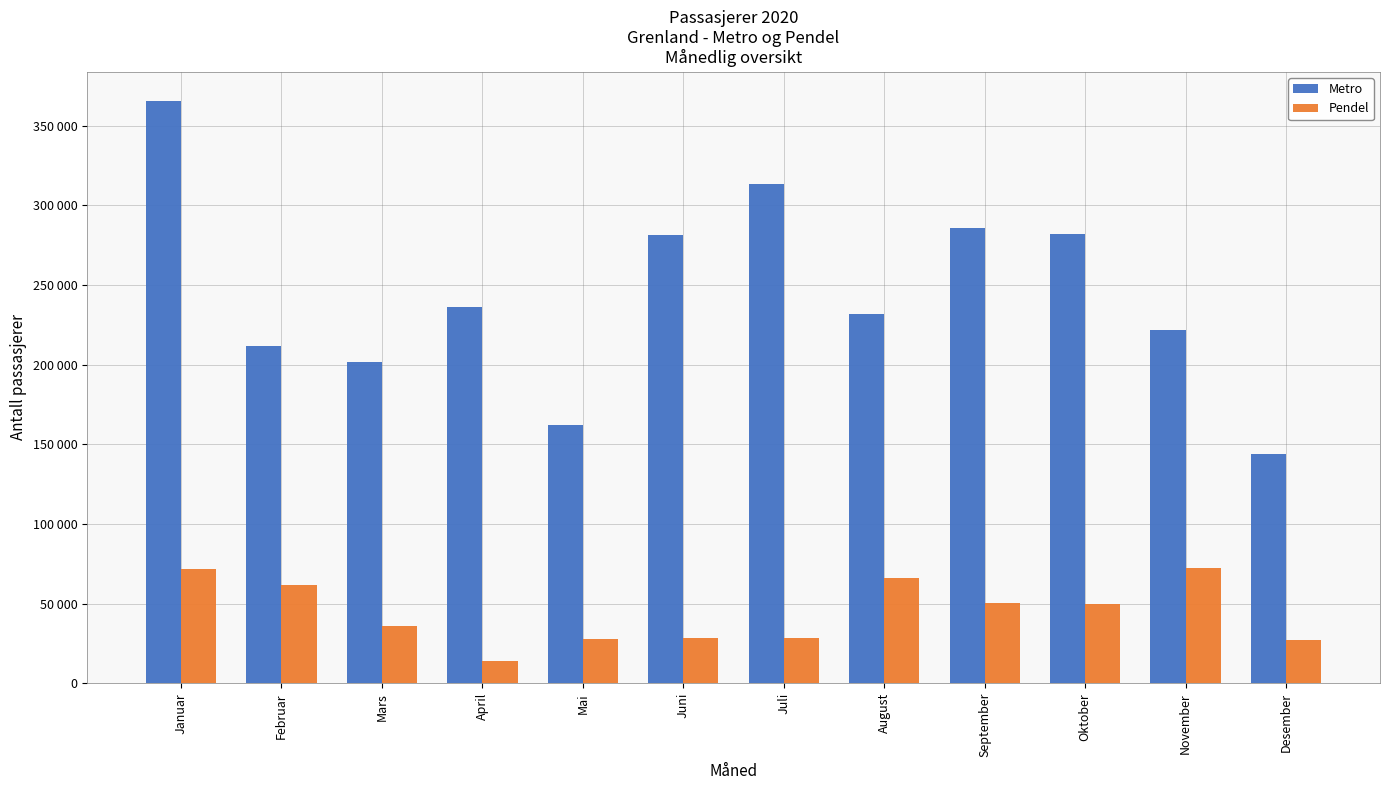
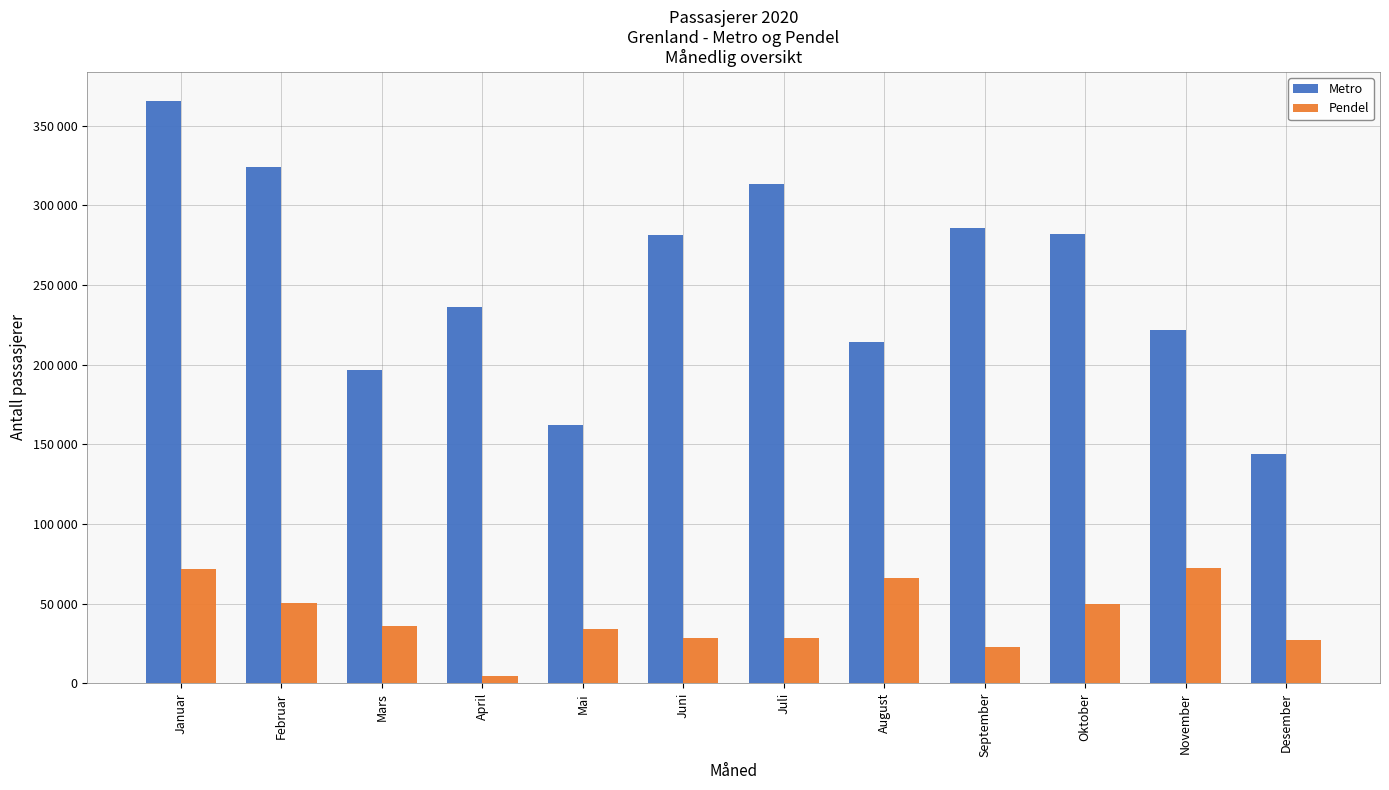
  {
    "Metro": {
      "Januar": 366000,
-     "Februar": 211000,
-     "Mars": 202000,
+     "Februar": 324000,
+     "Mars": 197000,
      "April": 236000,
      "Mai": 162000,
      "Juni": 281000,
      "Juli": 314000,
-     "August": 232000,
+     "August": 214000,
      "September": 286000,
      "Oktober": 282000,
      "November": 222000,
      "Desember": 144000
    },
    "Pendel": {
      "Januar": 72000,
-     "Februar": 61000,
+     "Februar": 50000,
      "Mars": 36000,
-     "April": 14000,
-     "Mai": 27000,
+     "April": 4000,
+     "Mai": 34000,
      "Juni": 28000,
      "Juli": 28000,
      "August": 66000,
-     "September": 51000,
+     "September": 23000,
      "Oktober": 50000,
      "November": 72000,
      "Desember": 27000
    }
  }
